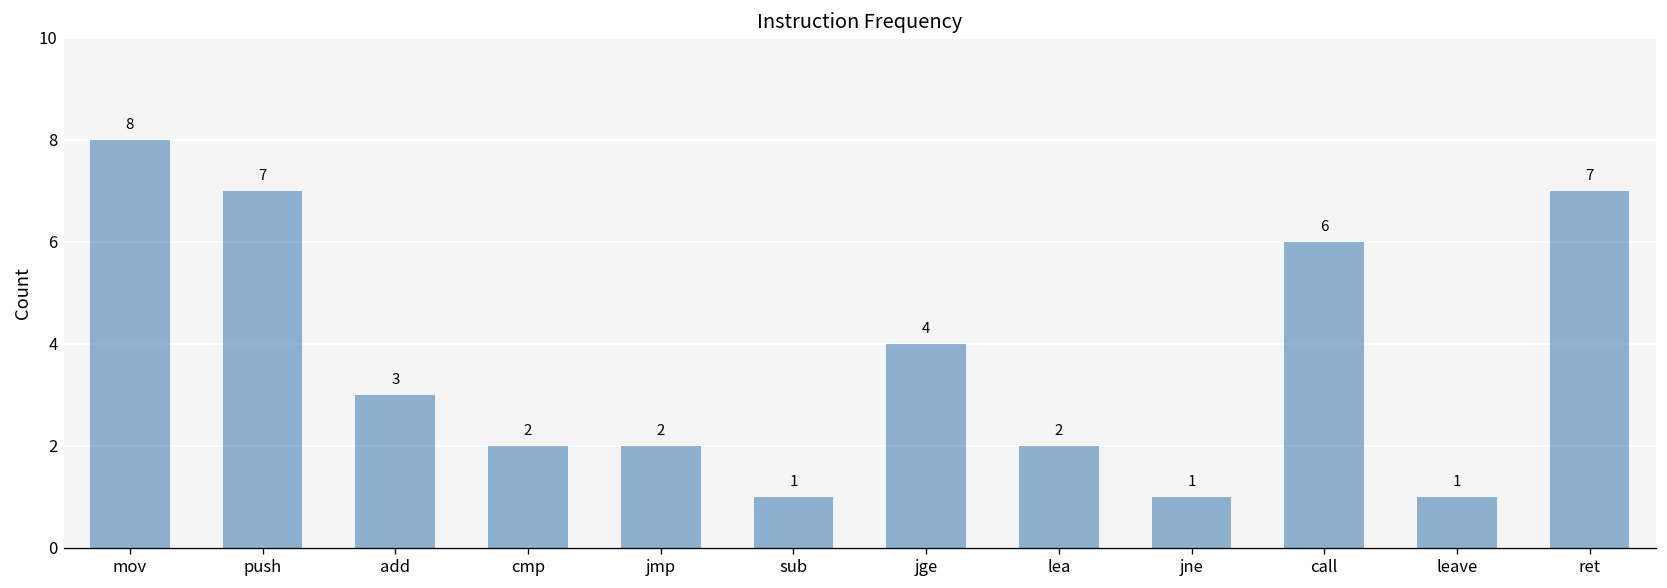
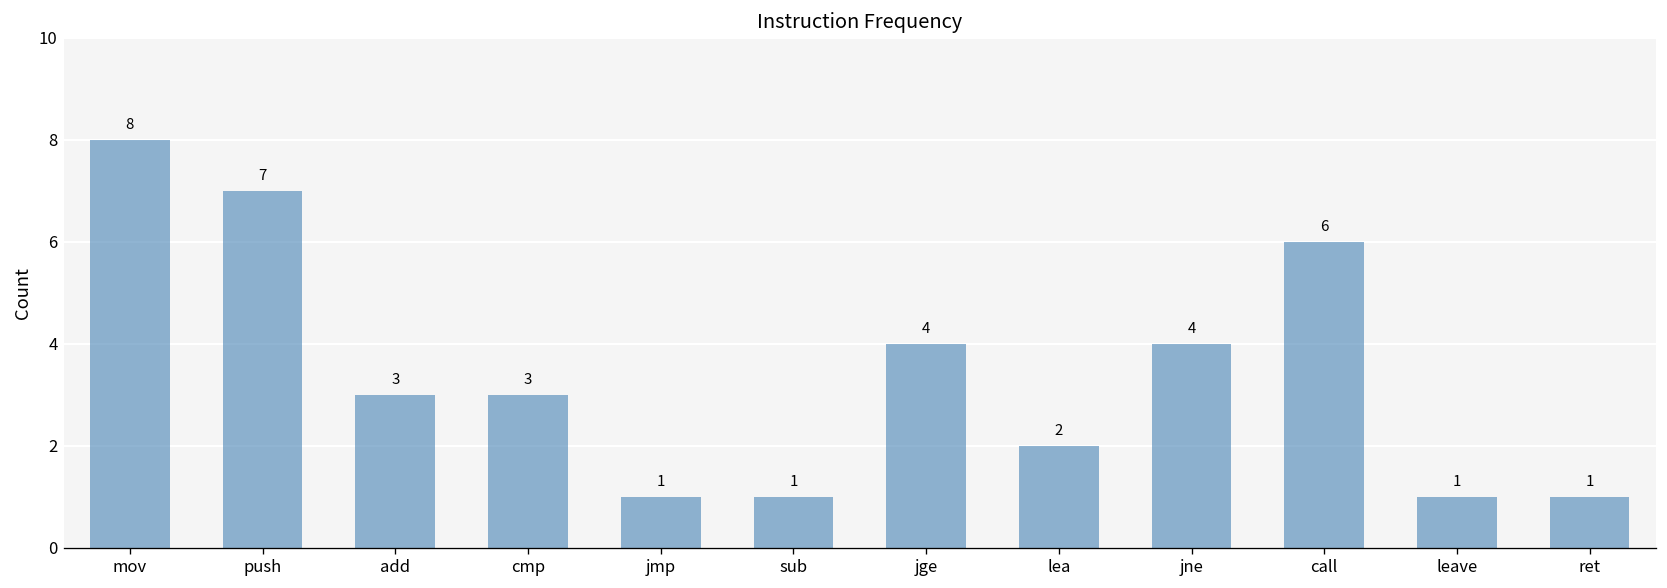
  {
    "mov": 8,
    "push": 7,
    "add": 3,
-   "cmp": 2,
-   "jmp": 2,
+   "cmp": 3,
+   "jmp": 1,
    "sub": 1,
    "jge": 4,
    "lea": 2,
-   "jne": 1,
+   "jne": 4,
    "call": 6,
    "leave": 1,
-   "ret": 7
+   "ret": 1
  }
